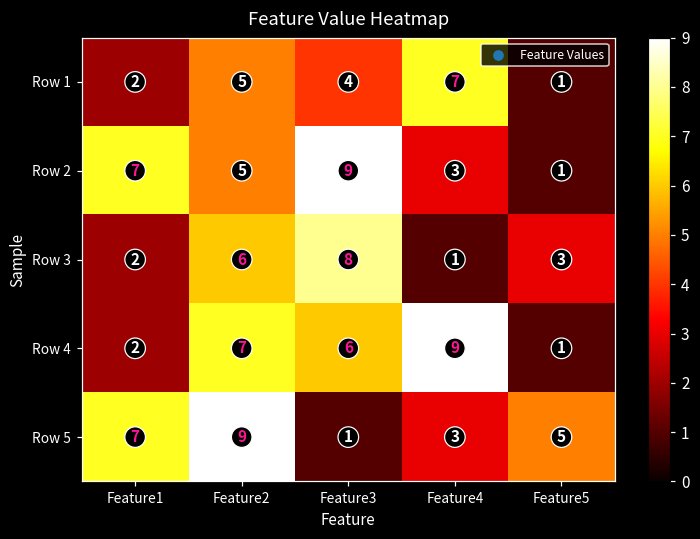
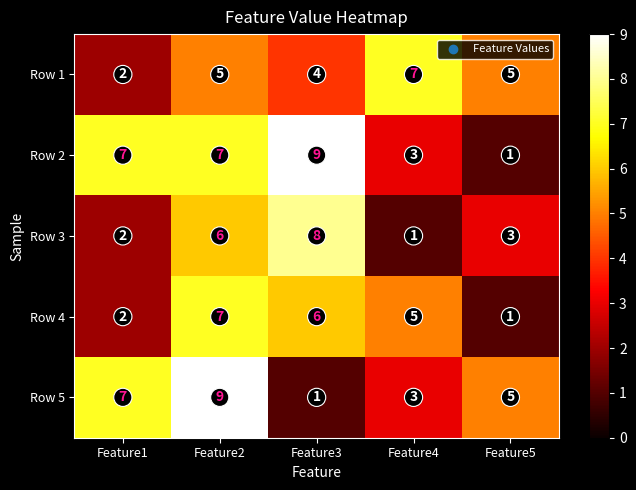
  {
    "Row 1": {
-     "Feature5": 1
+     "Feature5": 5
    },
    "Row 2": {
-     "Feature2": 5
+     "Feature2": 7
    },
    "Row 4": {
-     "Feature4": 9
+     "Feature4": 5
    }
  }
